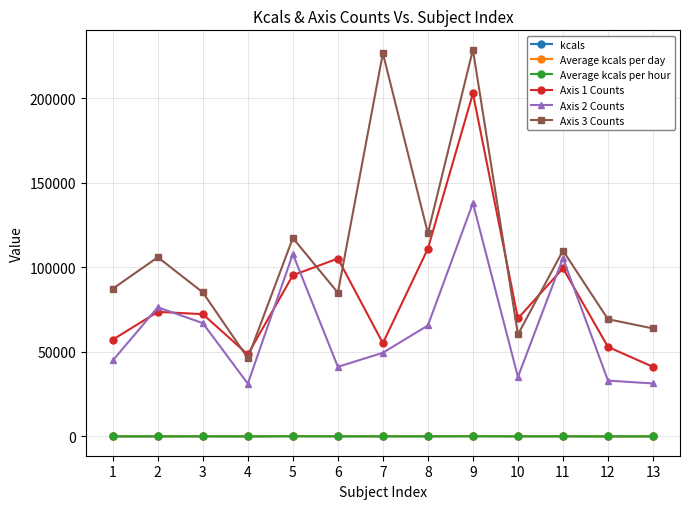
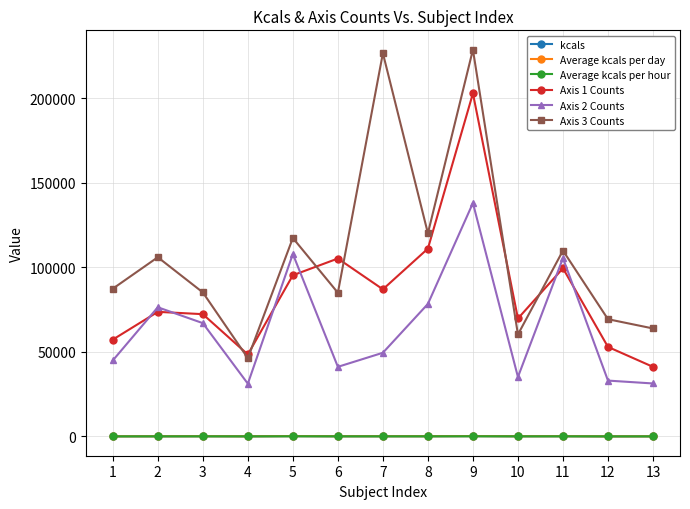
  {
    "Average kcals per hour": {
      "1": 0,
      "2": 0,
      "3": 0,
      "4": 0,
      "5": 0,
      "6": 0,
      "7": 0,
      "8": 0,
      "9": 0,
      "10": 0,
      "11": 0,
      "12": 0,
      "13": 0
    },
    "Axis 1 Counts": {
      "1": 57000,
      "2": 74000,
      "3": 72000,
      "4": 48000,
      "5": 95000,
      "6": 105000,
-     "7": 55000,
+     "7": 87000,
      "8": 111000,
      "9": 203000,
      "10": 70000,
      "11": 99000,
      "12": 53000,
      "13": 41000
    },
    "Axis 2 Counts": {
      "1": 45000,
      "2": 76000,
      "3": 67000,
      "4": 31000,
      "5": 108000,
      "6": 41000,
      "7": 50000,
-     "8": 66000,
+     "8": 78000,
      "9": 138000,
      "10": 35000,
      "11": 106000,
      "12": 33000,
      "13": 31000
    },
    "Axis 3 Counts": {
      "1": 87000,
      "2": 106000,
      "3": 85000,
      "4": 46000,
      "5": 117000,
      "6": 85000,
      "7": 227000,
      "8": 120000,
      "9": 229000,
      "10": 60000,
      "11": 110000,
      "12": 69000,
      "13": 64000
    }
  }
